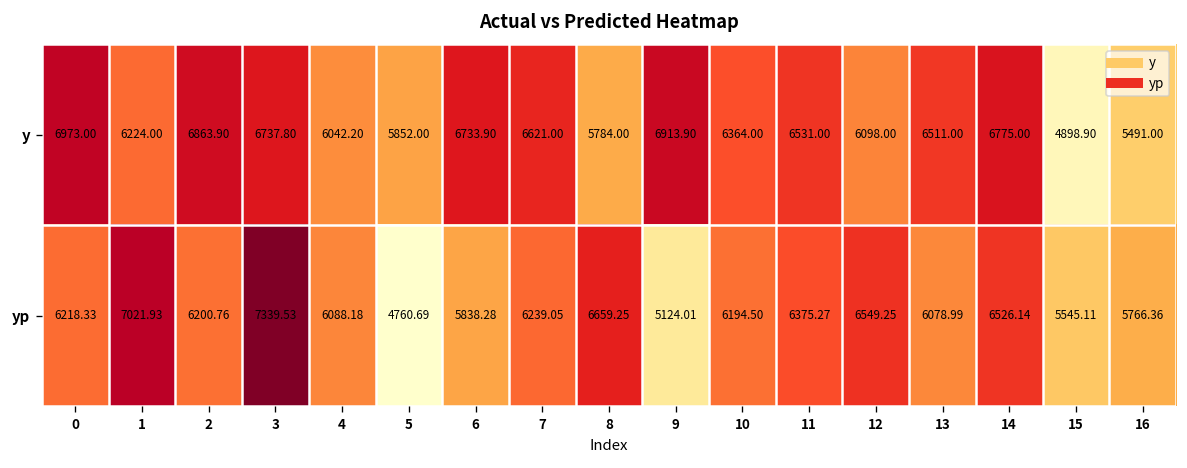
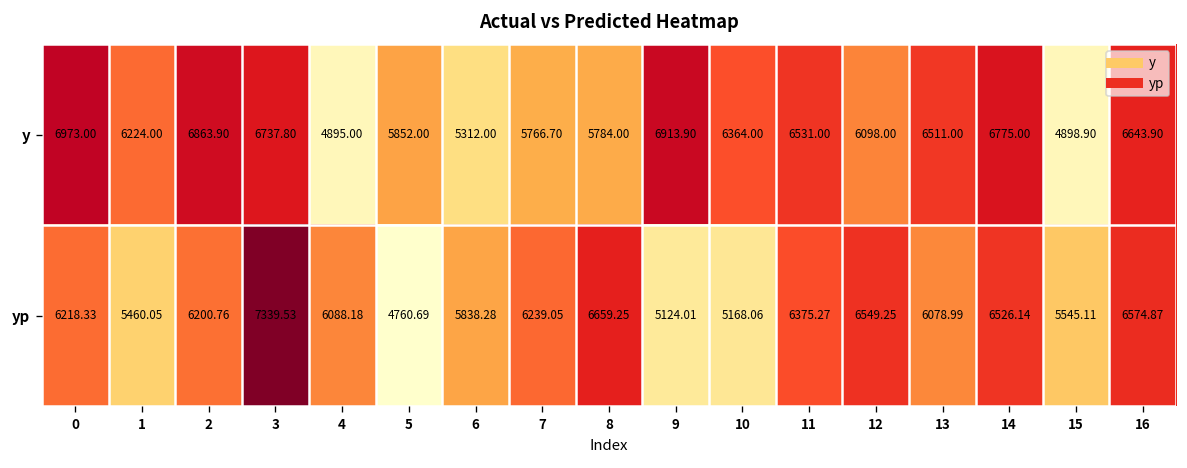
  {
    "y": {
      "0": 6973.00,
      "1": 6224.00,
      "2": 6863.90,
      "3": 6737.80,
-     "4": 6042.20,
+     "4": 4895.00,
      "5": 5852.00,
-     "6": 6733.90,
-     "7": 6621.00,
+     "6": 5312.00,
+     "7": 5766.70,
      "8": 5784.00,
      "9": 6913.90,
      "10": 6364.00,
      "11": 6531.00,
      "12": 6098.00,
      "13": 6511.00,
      "14": 6775.00,
      "15": 4898.90,
-     "16": 5491.00
+     "16": 6643.90
    },
    "yp": {
      "0": 6218.33,
-     "1": 7021.93,
+     "1": 5460.05,
      "2": 6200.76,
      "3": 7339.53,
      "4": 6088.18,
      "5": 4760.69,
      "6": 5838.28,
      "7": 6239.05,
      "8": 6659.25,
      "9": 5124.01,
-     "10": 6194.50,
+     "10": 5168.06,
      "11": 6375.27,
      "12": 6549.25,
      "13": 6078.99,
      "14": 6526.14,
      "15": 5545.11,
-     "16": 5766.36
+     "16": 6574.87
    }
  }
